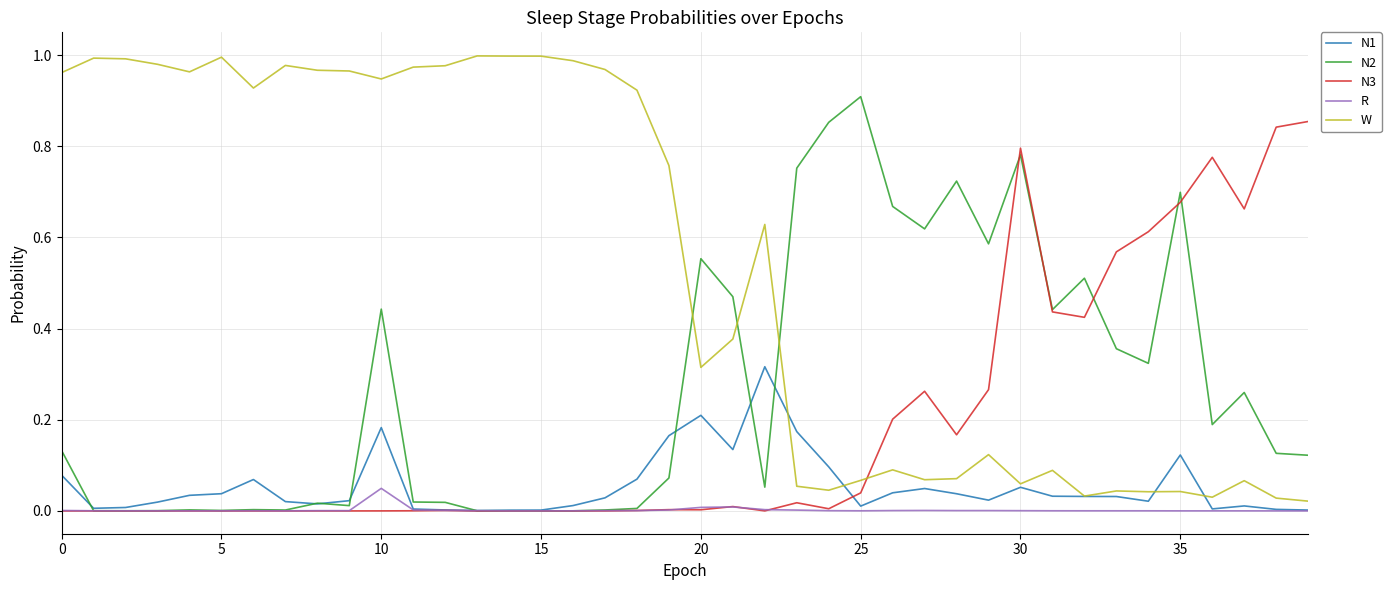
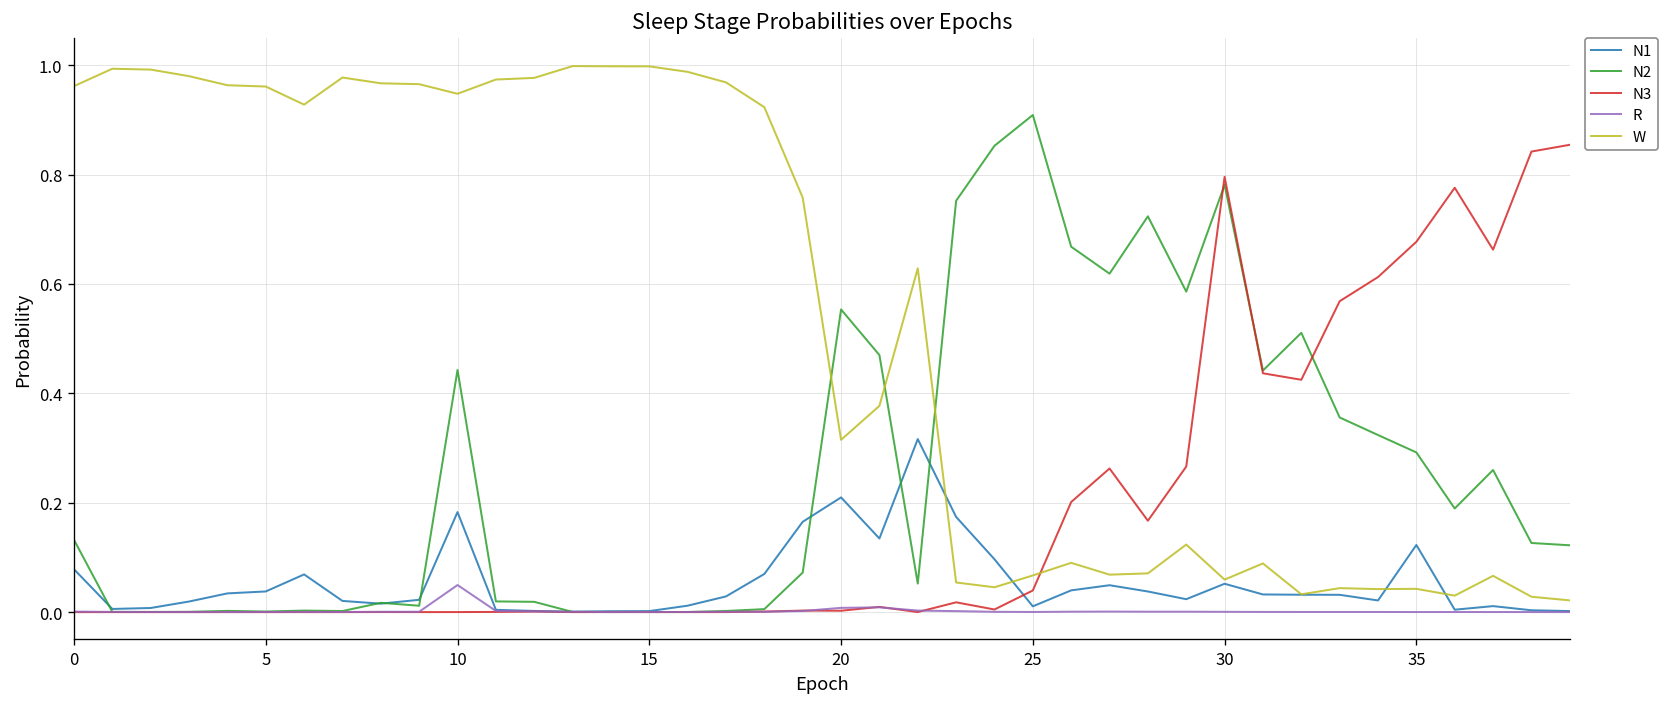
  {
    "N1": {
      "0": 0.08,
      "5": 0.04,
      "10": 0.18,
      "20": 0.21,
      "25": 0.01,
      "30": 0.05,
      "35": 0.12
    },
    "N2": {
      "0": 0.13,
      "10": 0.44,
      "20": 0.55,
      "25": 0.91,
      "30": 0.78,
-     "35": 0.70
+     "35": 0.29
    },
    "N3": {
      "10": 0.00,
      "25": 0.04,
      "30": 0.80,
      "35": 0.68
    },
    "R": {
      "10": 0.05,
      "25": 0.00,
      "30": 0.00,
      "35": 0.00
    },
    "W": {
      "0": 0.96,
-     "5": 1.00,
+     "5": 0.96,
      "10": 0.95,
      "15": 1.00,
      "20": 0.31,
      "25": 0.07,
      "30": 0.06,
      "35": 0.04
    }
  }
